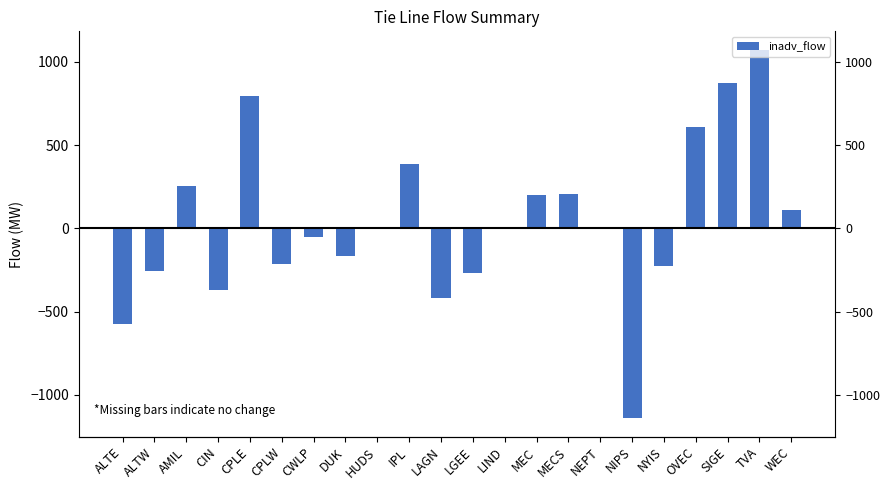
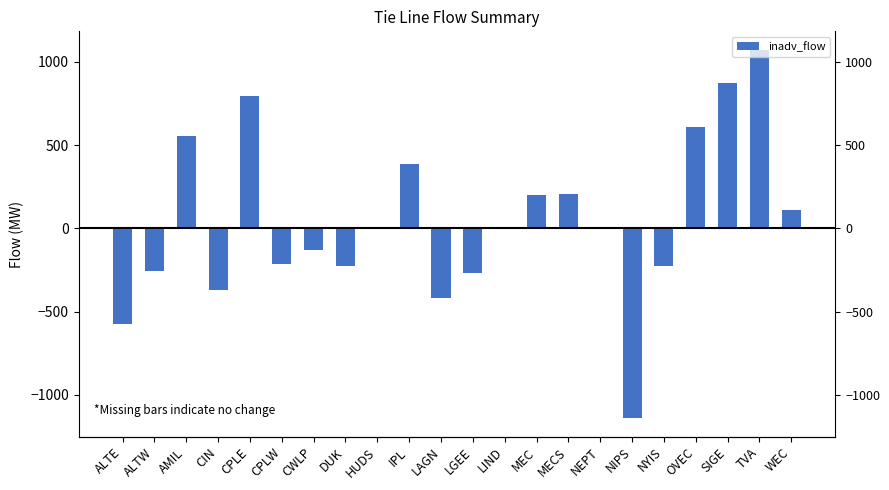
  {
    "ALTE": -580,
    "ALTW": -250,
-   "AMIL": 260,
+   "AMIL": 560,
    "CIN": -370,
    "CPLE": 790,
    "CPLW": -220,
-   "CWLP": -50,
-   "DUK": -160,
+   "CWLP": -130,
+   "DUK": -230,
    "HUDS": 0,
    "IPL": 390,
    "LAGN": -420,
    "LGEE": -270,
    "LIND": 0,
    "MEC": 200,
    "MECS": 210,
    "NEPT": 0,
    "NIPS": -1140,
    "NYIS": -230,
    "OVEC": 610,
    "SIGE": 870,
    "WEC": 110
  }
